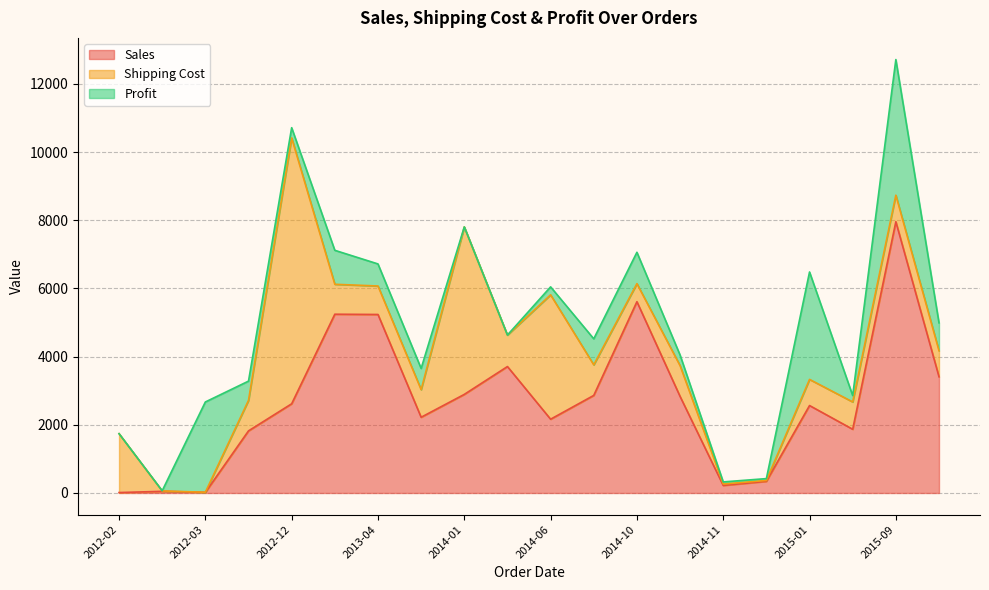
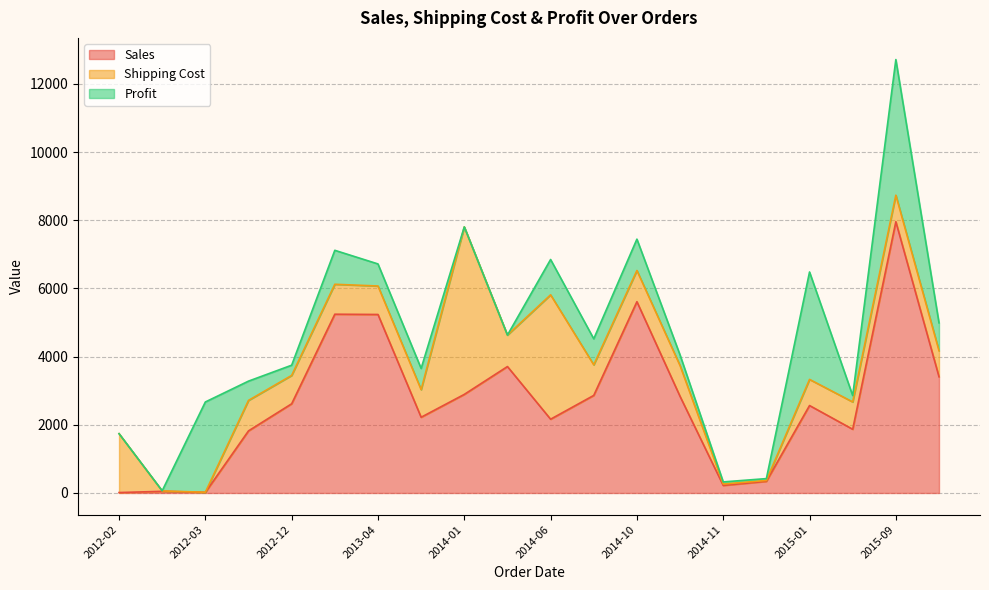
  {
    "Sales": {
      "2012-02": 0,
      "2012-12": 2600,
      "2013-04": 5200,
      "2014-01": 2900,
      "2014-06": 2200,
      "2014-10": 5600,
      "2015-01": 2600,
      "2015-09": 8000
    },
    "Shipping Cost": {
-     "2012-12": 7800,
+     "2012-12": 800,
      "2013-04": 800,
      "2014-06": 3600,
-     "2014-10": 500,
+     "2014-10": 900,
      "2015-01": 800,
      "2015-09": 800
    },
    "Profit": {
      "2012-03": 2600,
      "2012-12": 300,
      "2013-04": 600,
-     "2014-06": 200,
+     "2014-06": 1000,
      "2014-10": 900,
      "2015-01": 3200,
      "2015-09": 4000
    }
  }
